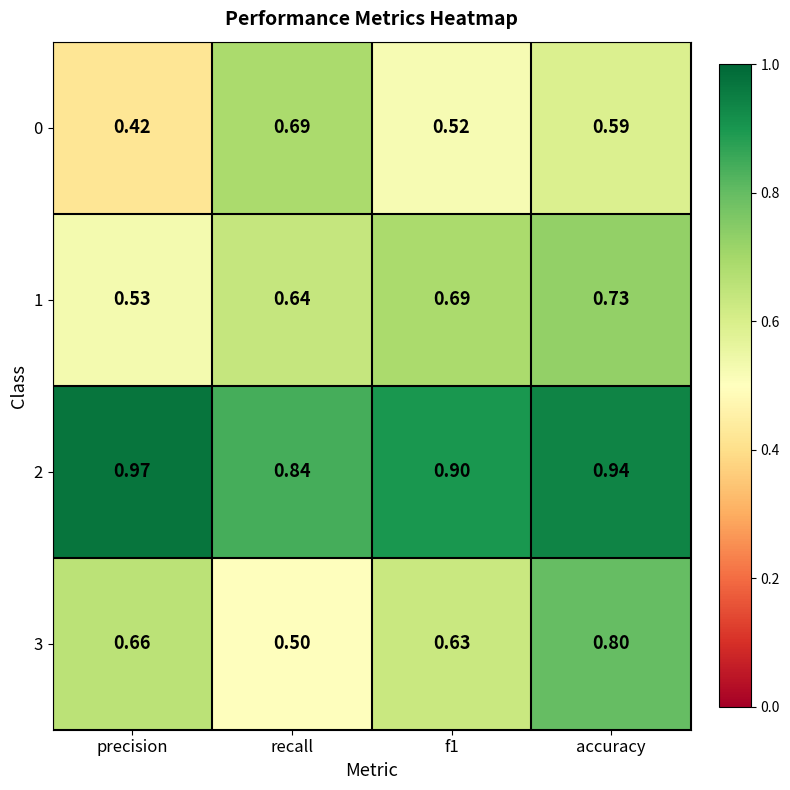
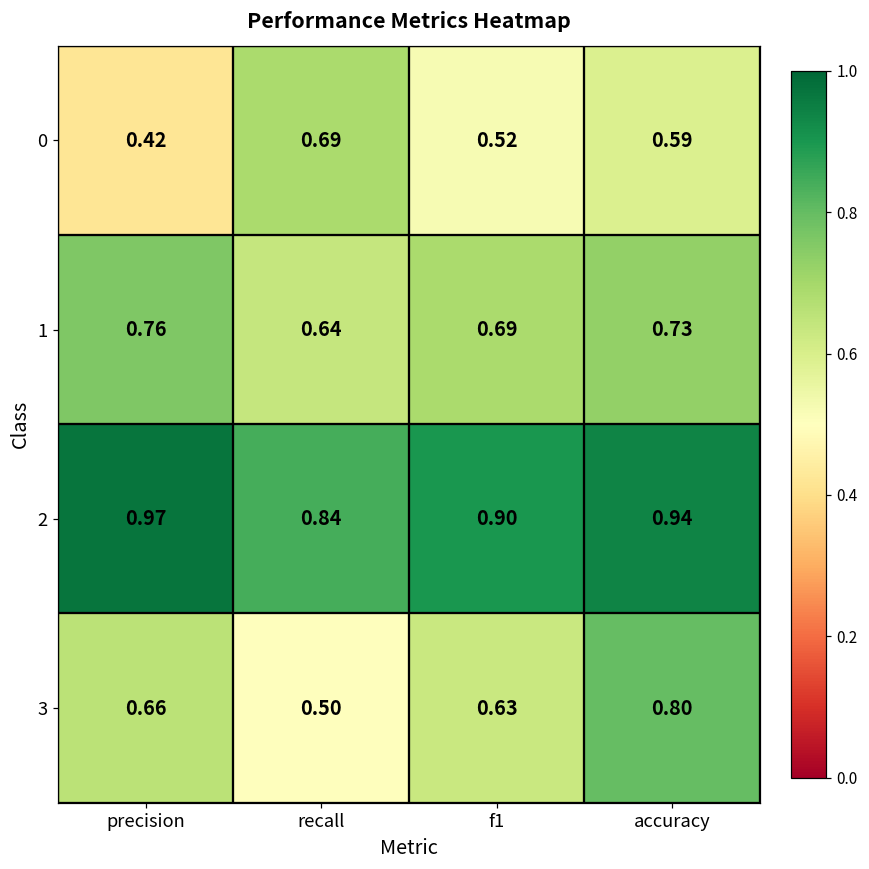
  {
    "0": {
      "precision": 0.42,
      "recall": 0.69,
      "f1": 0.52,
      "accuracy": 0.59
    },
    "1": {
-     "precision": 0.53,
+     "precision": 0.76,
      "recall": 0.64,
      "f1": 0.69,
      "accuracy": 0.73
    },
    "2": {
      "precision": 0.97,
      "recall": 0.84,
      "f1": 0.90,
      "accuracy": 0.94
    },
    "3": {
      "precision": 0.66,
      "recall": 0.50,
      "f1": 0.63,
      "accuracy": 0.80
    }
  }
